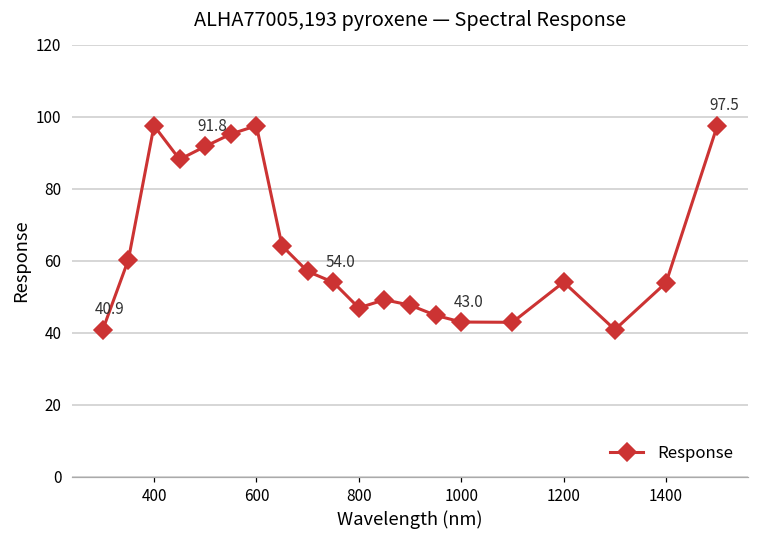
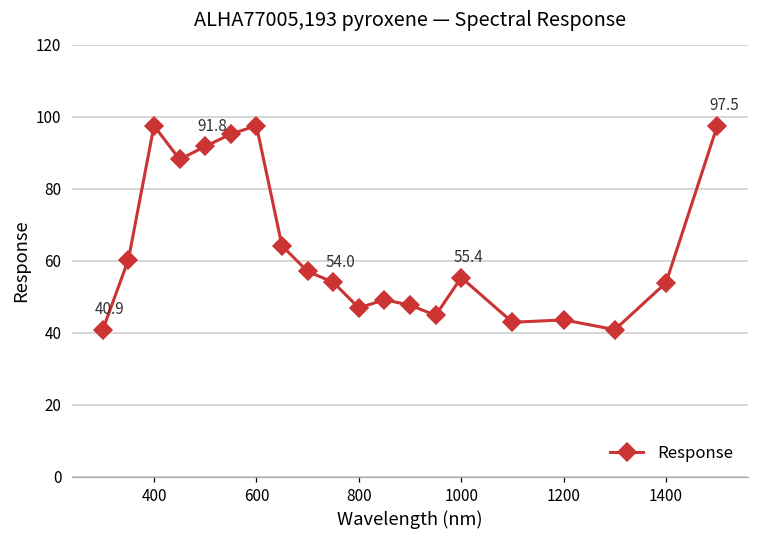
  {
-   "1000": 43.0,
-   "1200": 54
+   "1000": 55.4,
+   "1200": 44
  }
